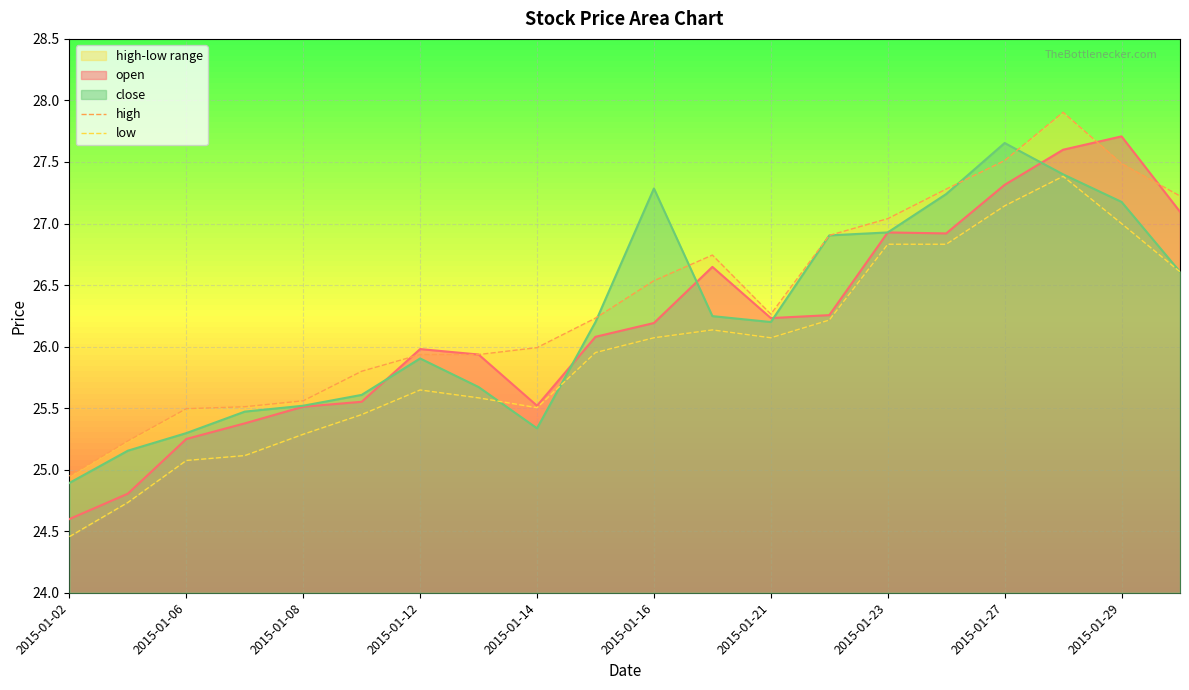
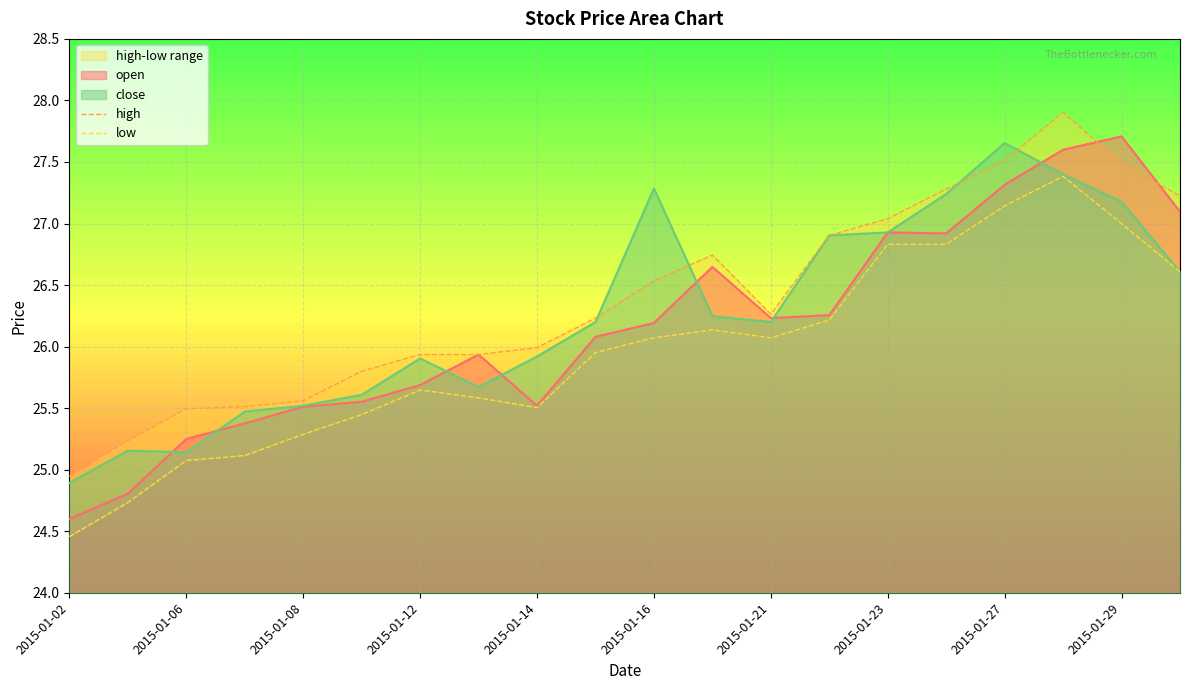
  {
    "open": {
      "2015-01-02": 24.60,
      "2015-01-06": 25.25,
-     "2015-01-12": 25.98,
+     "2015-01-12": 25.69,
      "2015-01-16": 26.19,
      "2015-01-21": 26.23,
      "2015-01-27": 27.31,
      "2015-01-29": 27.71
    },
    "close": {
      "2015-01-02": 24.89,
-     "2015-01-06": 25.30,
+     "2015-01-06": 25.14,
      "2015-01-12": 25.90,
-     "2015-01-14": 25.34,
+     "2015-01-14": 25.92,
      "2015-01-16": 27.28,
      "2015-01-21": 26.20,
      "2015-01-27": 27.65,
      "2015-01-29": 27.18
    }
  }
